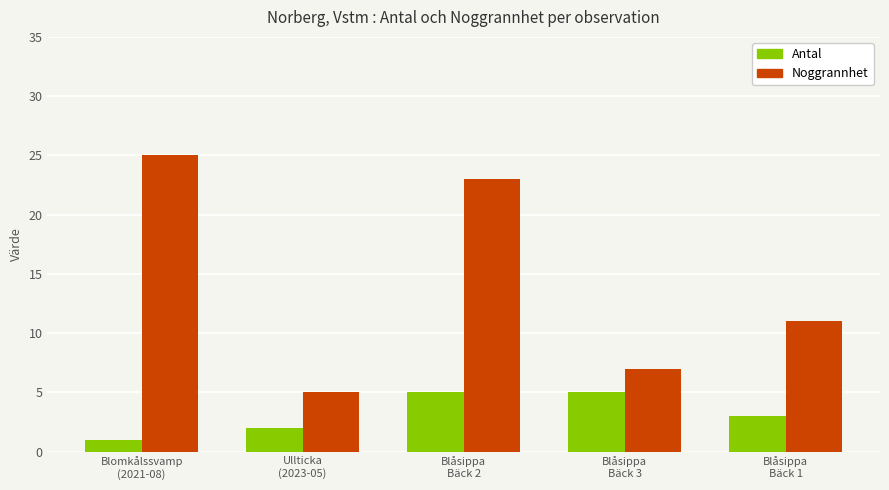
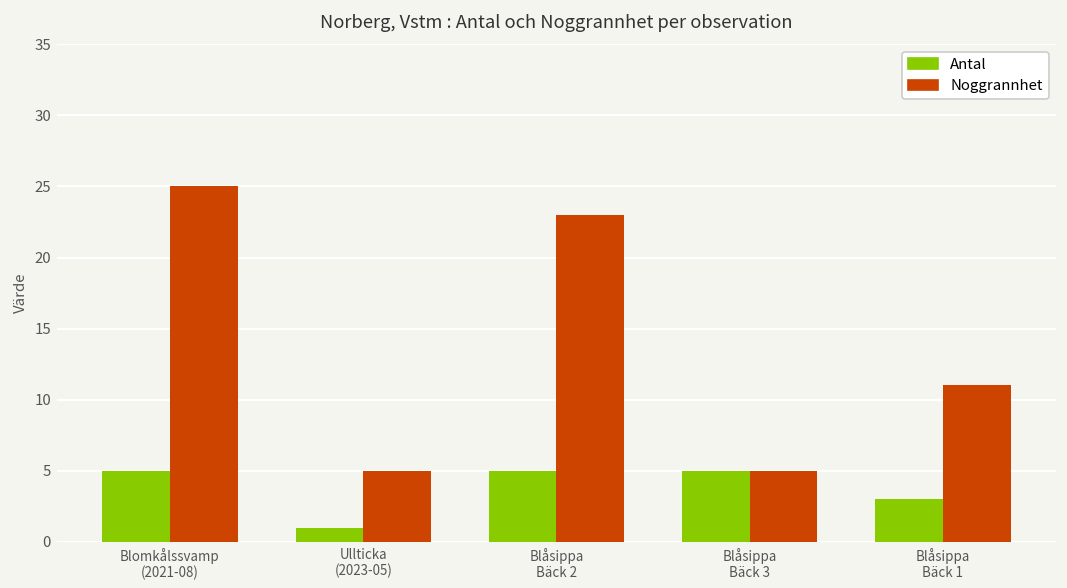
  {
    "Antal": {
-     "Blomkålssvamp (2021-08)": 1,
-     "Ullticka (2023-05)": 2,
+     "Blomkålssvamp (2021-08)": 5,
+     "Ullticka (2023-05)": 1,
      "Blåsippa Bäck 2": 5,
      "Blåsippa Bäck 3": 5,
      "Blåsippa Bäck 1": 3
    },
    "Noggrannhet": {
      "Blomkålssvamp (2021-08)": 25,
      "Ullticka (2023-05)": 5,
      "Blåsippa Bäck 2": 23,
-     "Blåsippa Bäck 3": 7,
+     "Blåsippa Bäck 3": 5,
      "Blåsippa Bäck 1": 11
    }
  }
